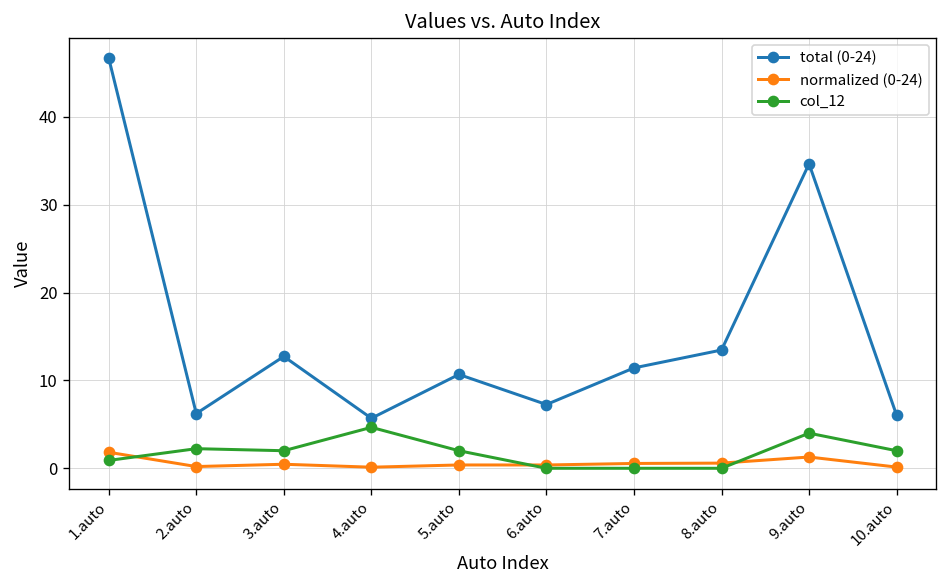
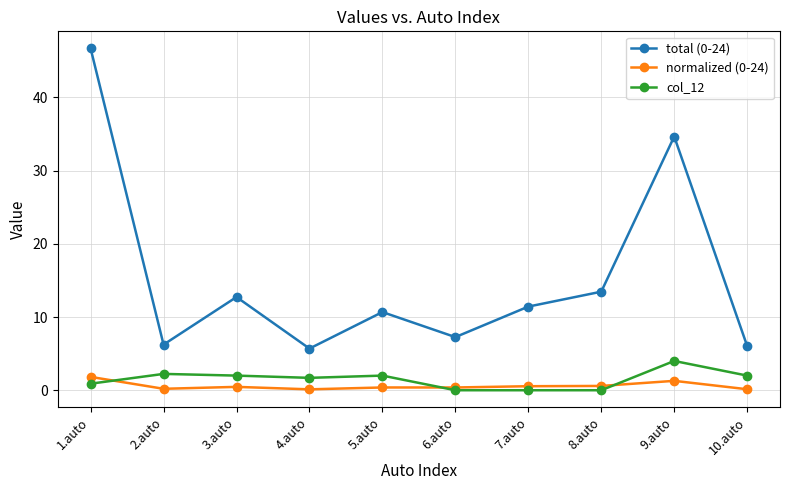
  {
    "total (0-24)": {
      "1.auto": 47,
      "2.auto": 6,
      "3.auto": 13,
      "4.auto": 6,
      "5.auto": 11,
      "6.auto": 7,
      "7.auto": 11,
      "8.auto": 13,
      "9.auto": 35,
      "10.auto": 6
    },
    "normalized (0-24)": {
      "1.auto": 2,
      "2.auto": 0,
      "3.auto": 0,
      "4.auto": 0,
      "5.auto": 0,
      "6.auto": 0,
      "7.auto": 1,
      "8.auto": 1,
      "9.auto": 1,
      "10.auto": 0
    },
    "col_12": {
      "1.auto": 1,
      "2.auto": 2,
      "3.auto": 2,
-     "4.auto": 5,
+     "4.auto": 2,
      "5.auto": 2,
      "6.auto": 0,
      "7.auto": 0,
      "8.auto": 0,
      "9.auto": 4,
      "10.auto": 2
    }
  }
